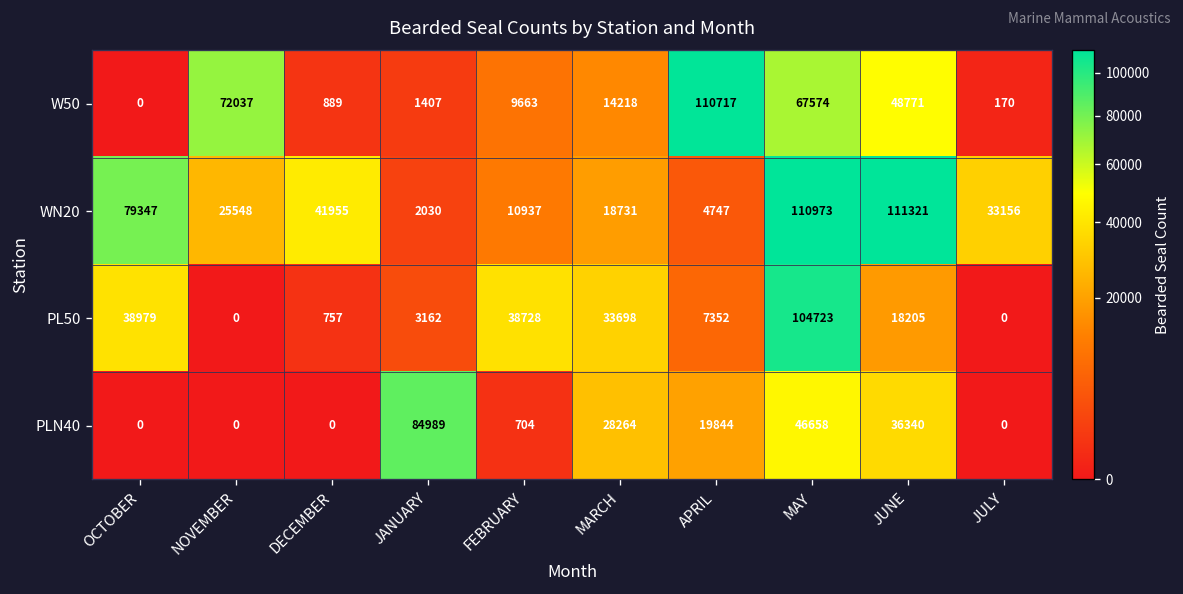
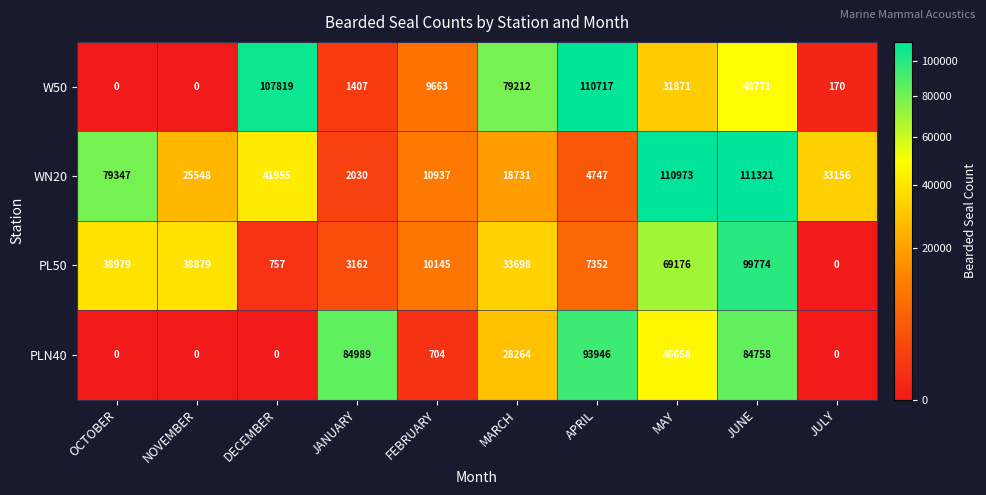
  {
    "W50": {
      "OCTOBER": 0,
-     "NOVEMBER": 72037,
-     "DECEMBER": 889,
+     "NOVEMBER": 0,
+     "DECEMBER": 107819,
      "JANUARY": 1407,
      "FEBRUARY": 9663,
-     "MARCH": 14218,
+     "MARCH": 79212,
      "APRIL": 110717,
-     "MAY": 67574,
+     "MAY": 31871,
      "JUNE": 48771,
      "JULY": 170
    },
    "WN20": {
      "OCTOBER": 79347,
      "NOVEMBER": 25548,
      "DECEMBER": 41955,
      "JANUARY": 2030,
      "FEBRUARY": 10937,
      "MARCH": 18731,
      "APRIL": 4747,
      "MAY": 110973,
      "JUNE": 111321,
      "JULY": 33156
    },
    "PL50": {
      "OCTOBER": 38979,
-     "NOVEMBER": 0,
+     "NOVEMBER": 38879,
      "DECEMBER": 757,
      "JANUARY": 3162,
-     "FEBRUARY": 38728,
+     "FEBRUARY": 10145,
      "MARCH": 33698,
      "APRIL": 7352,
-     "MAY": 104723,
-     "JUNE": 18205,
+     "MAY": 69176,
+     "JUNE": 99774,
      "JULY": 0
    },
    "PLN40": {
      "OCTOBER": 0,
      "NOVEMBER": 0,
      "DECEMBER": 0,
      "JANUARY": 84989,
      "FEBRUARY": 704,
      "MARCH": 28264,
-     "APRIL": 19844,
+     "APRIL": 93946,
      "MAY": 46658,
-     "JUNE": 36340,
+     "JUNE": 84758,
      "JULY": 0
    }
  }
